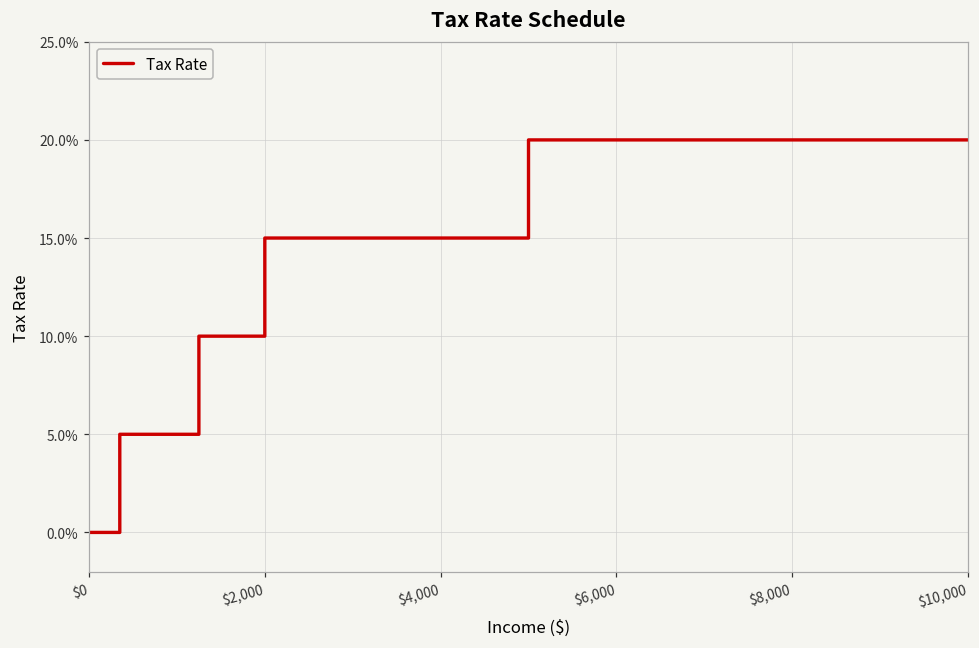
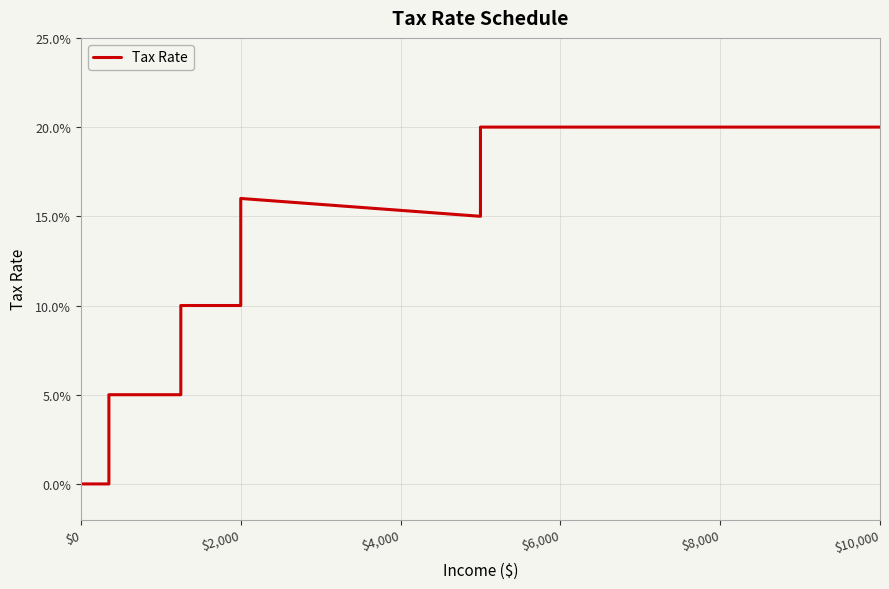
  {
    "$0": "0.0%",
-   "$2,000": "15.0%",
+   "$2,000": "16.0%",
    "$10,000": "20.0%"
  }
